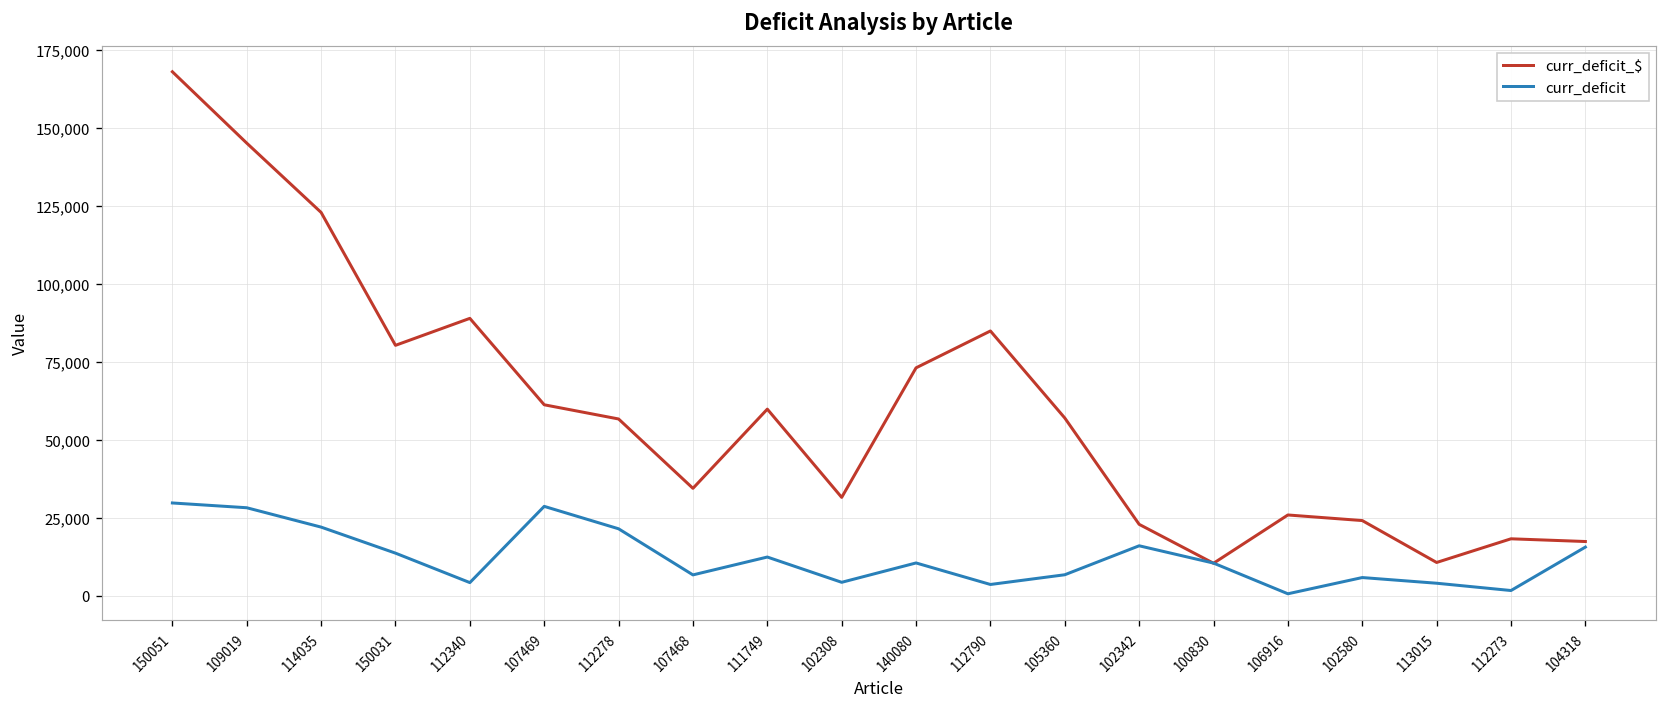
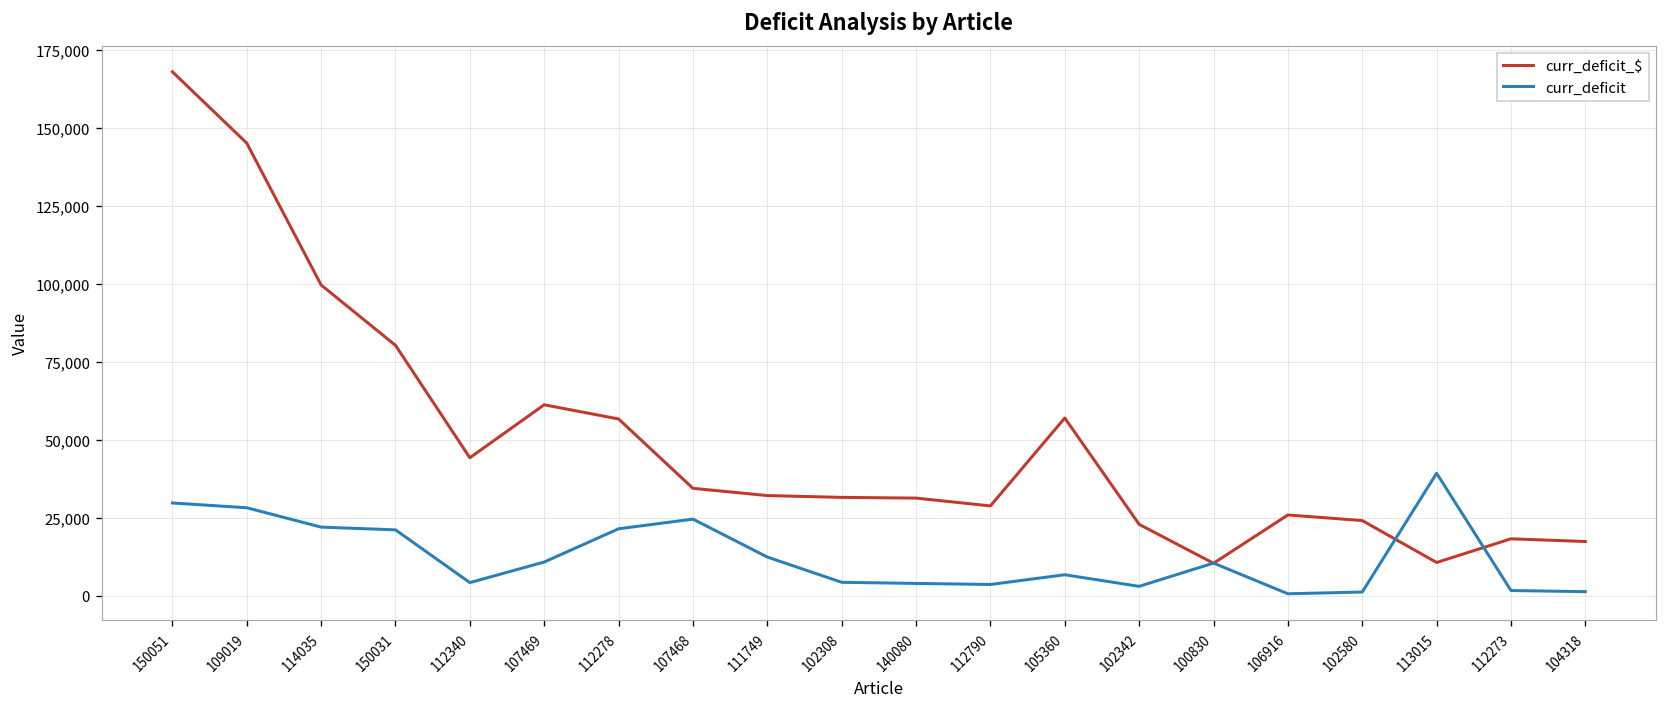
  {
    "curr_deficit_$": {
      "150051": "168,000",
      "109019": "145,000",
-     "114035": "123,000",
+     "114035": "100,000",
      "150031": "80,000",
-     "112340": "89,000",
+     "112340": "44,000",
      "107469": "61,000",
      "112278": "57,000",
      "107468": "34,000",
-     "111749": "60,000",
+     "111749": "32,000",
      "102308": "32,000",
-     "140080": "73,000",
-     "112790": "85,000",
+     "140080": "31,000",
+     "112790": "29,000",
      "105360": "57,000",
      "102342": "23,000",
      "106916": "26,000",
      "102580": "24,000",
      "113015": "11,000",
      "112273": "18,000",
      "104318": "17,000"
    },
    "curr_deficit": {
      "150051": "30,000",
      "109019": "28,000",
      "114035": "22,000",
-     "150031": "14,000",
+     "150031": "21,000",
      "112340": "4,000",
-     "107469": "29,000",
+     "107469": "11,000",
      "112278": "21,000",
-     "107468": "7,000",
+     "107468": "25,000",
      "111749": "12,000",
      "102308": "4,000",
-     "140080": "11,000",
+     "140080": "4,000",
      "112790": "4,000",
      "105360": "7,000",
-     "102342": "16,000",
+     "102342": "3,000",
      "106916": "1,000",
-     "102580": "6,000",
-     "113015": "4,000",
+     "102580": "1,000",
+     "113015": "39,000",
      "112273": "2,000",
-     "104318": "16,000"
+     "104318": "1,000"
    }
  }
